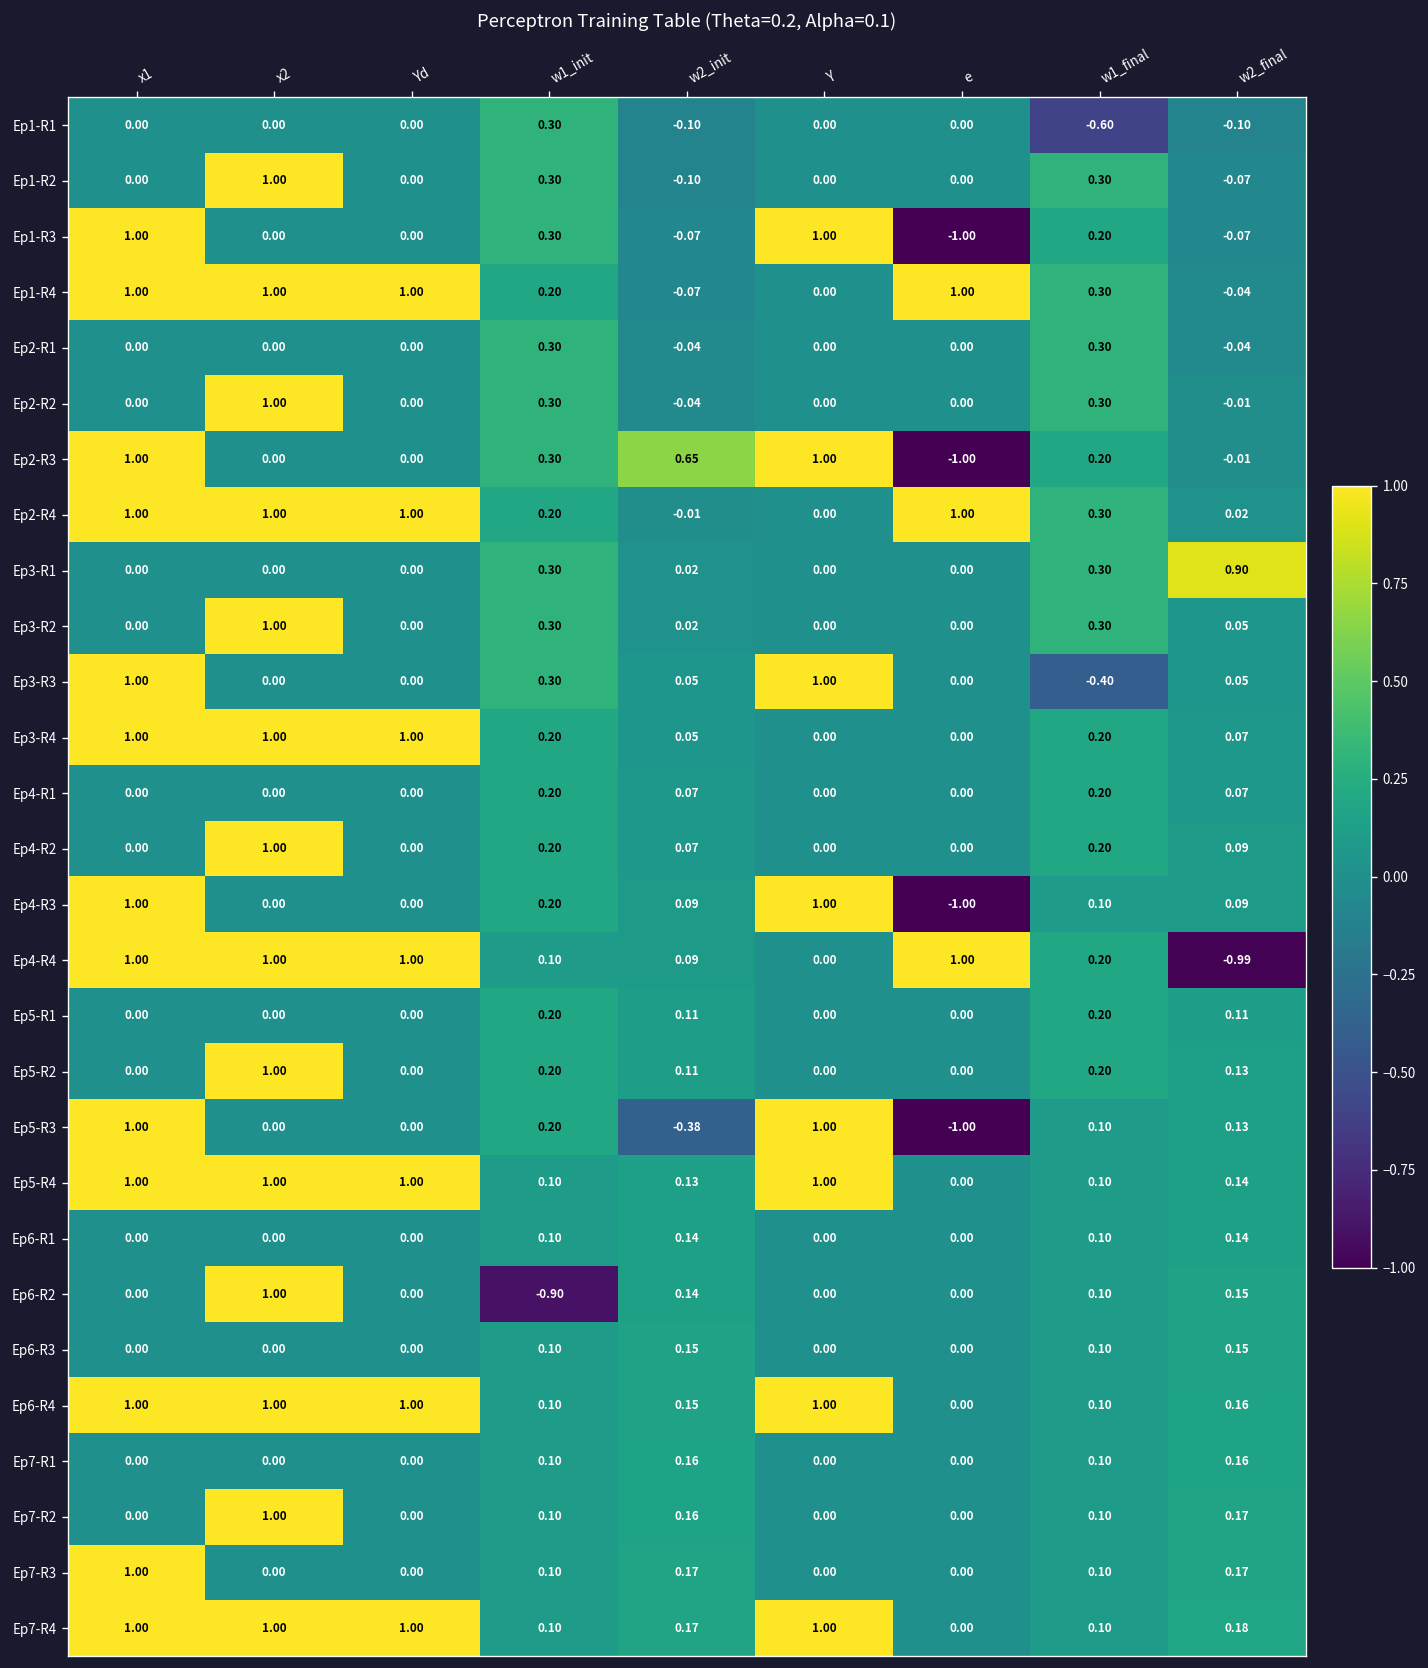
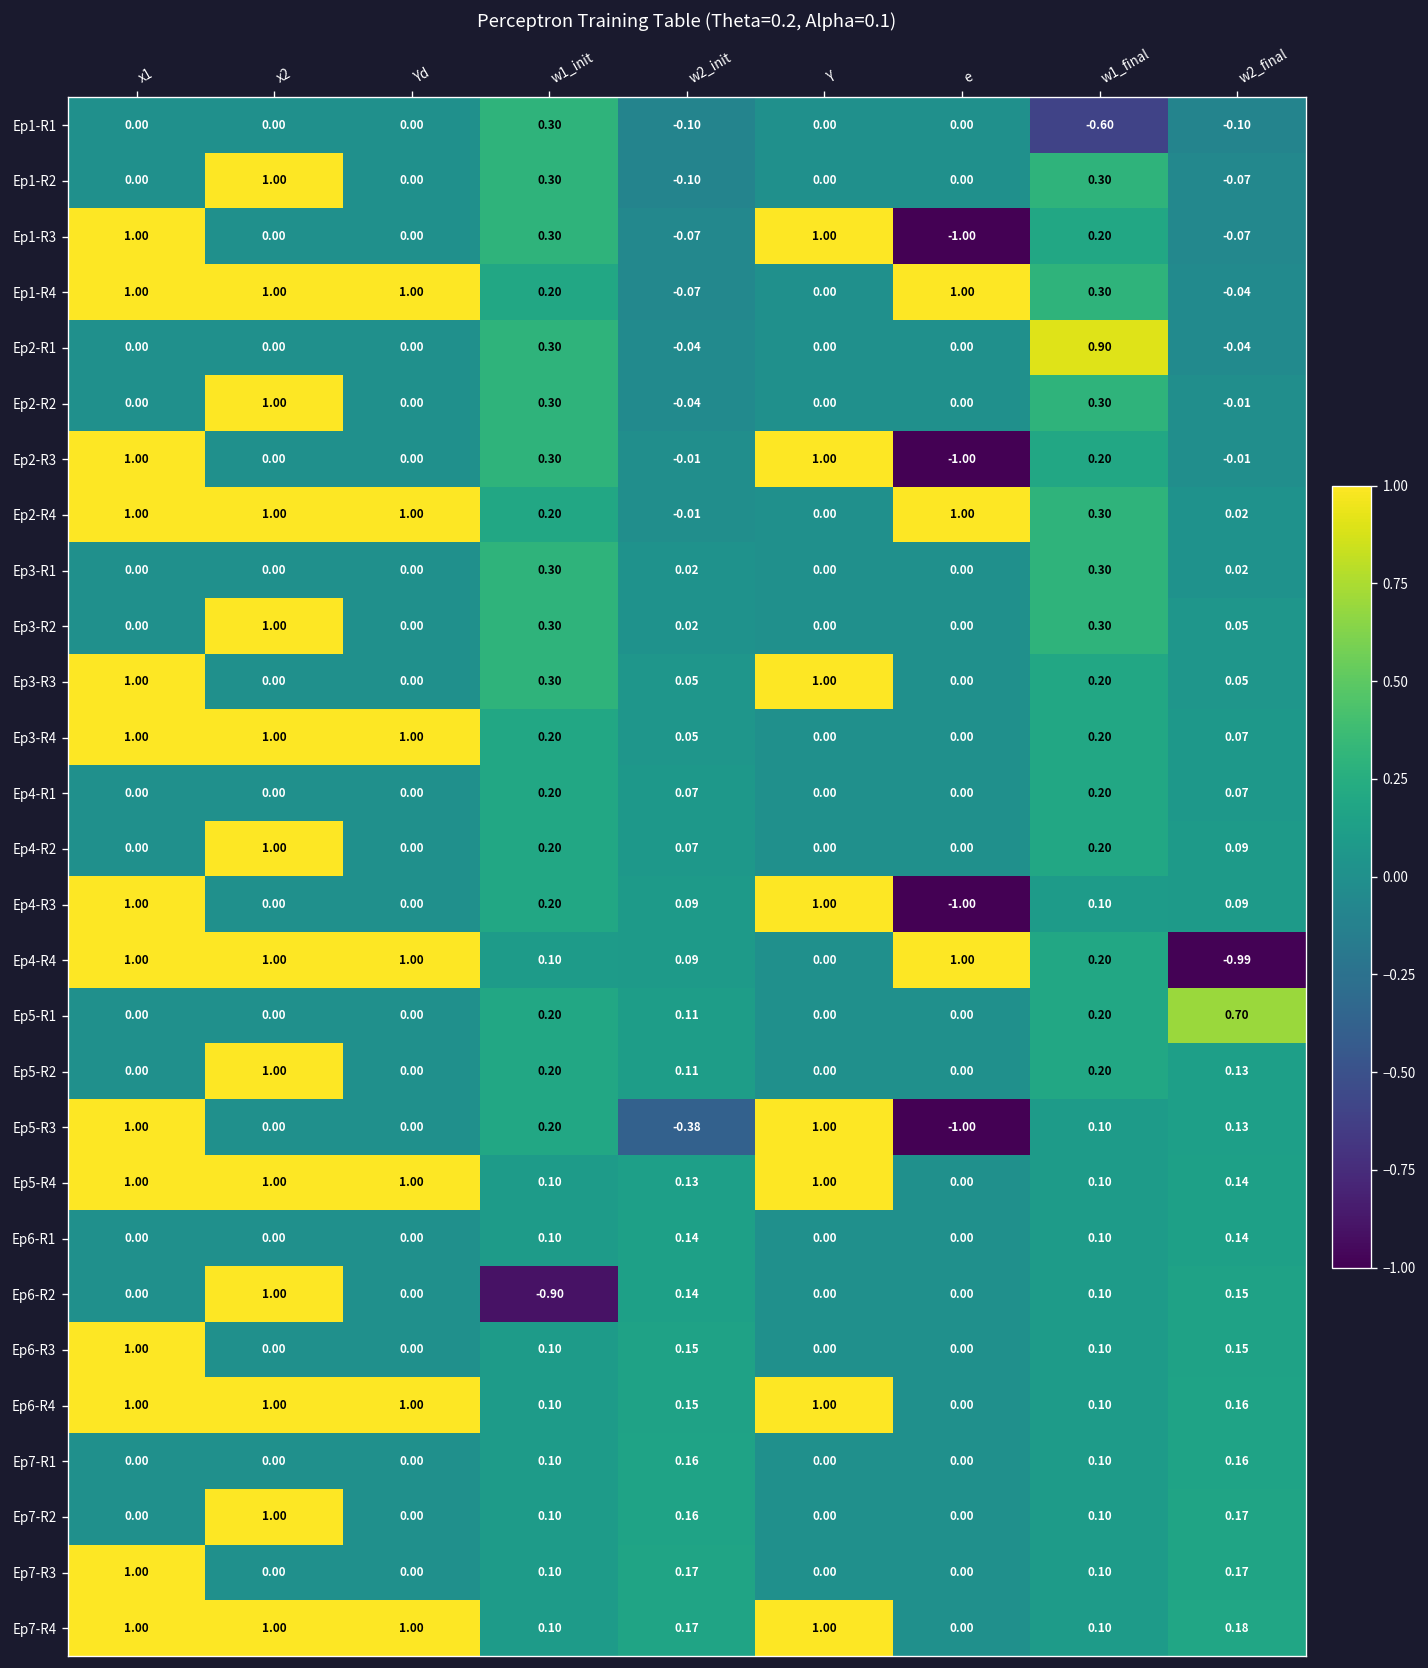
  {
    "Ep2-R1": {
      "x1": 0.00,
      "x2": 0.00,
      "Yd": 0.00,
      "w1_init": 0.30,
      "w2_init": -0.04,
      "Y": 0.00,
      "e": 0.00,
-     "w1_final": 0.30,
+     "w1_final": 0.90,
      "w2_final": -0.04
    },
    "Ep2-R3": {
      "x1": 1.00,
      "x2": 0.00,
      "Yd": 0.00,
      "w1_init": 0.30,
-     "w2_init": 0.65,
+     "w2_init": -0.01,
      "Y": 1.00,
      "e": -1.00,
      "w1_final": 0.20,
      "w2_final": -0.01
    },
    "Ep3-R1": {
      "x1": 0.00,
      "x2": 0.00,
      "Yd": 0.00,
      "w1_init": 0.30,
      "w2_init": 0.02,
      "Y": 0.00,
      "e": 0.00,
      "w1_final": 0.30,
-     "w2_final": 0.90
+     "w2_final": 0.02
    },
    "Ep3-R3": {
      "x1": 1.00,
      "x2": 0.00,
      "Yd": 0.00,
      "w1_init": 0.30,
      "w2_init": 0.05,
      "Y": 1.00,
      "e": 0.00,
-     "w1_final": -0.40,
+     "w1_final": 0.20,
      "w2_final": 0.05
    },
    "Ep5-R1": {
      "x1": 0.00,
      "x2": 0.00,
      "Yd": 0.00,
      "w1_init": 0.20,
      "w2_init": 0.11,
      "Y": 0.00,
      "e": 0.00,
      "w1_final": 0.20,
-     "w2_final": 0.11
+     "w2_final": 0.70
    },
    "Ep6-R3": {
-     "x1": 0.00,
+     "x1": 1.00,
      "x2": 0.00,
      "Yd": 0.00,
      "w1_init": 0.10,
      "w2_init": 0.15,
      "Y": 0.00,
      "e": 0.00,
      "w1_final": 0.10,
      "w2_final": 0.15
    }
  }
